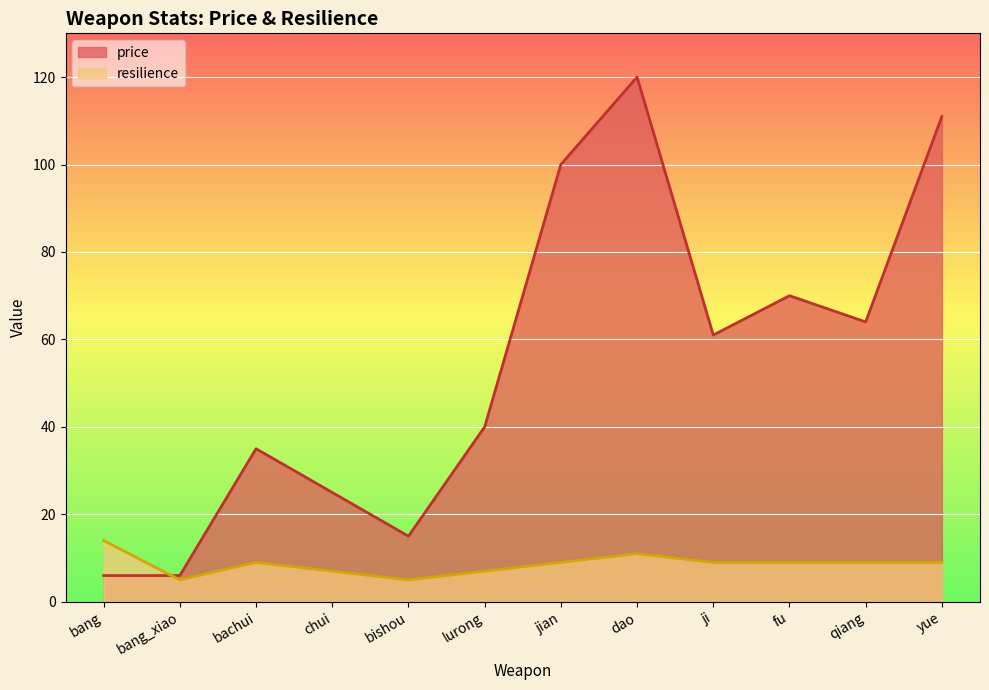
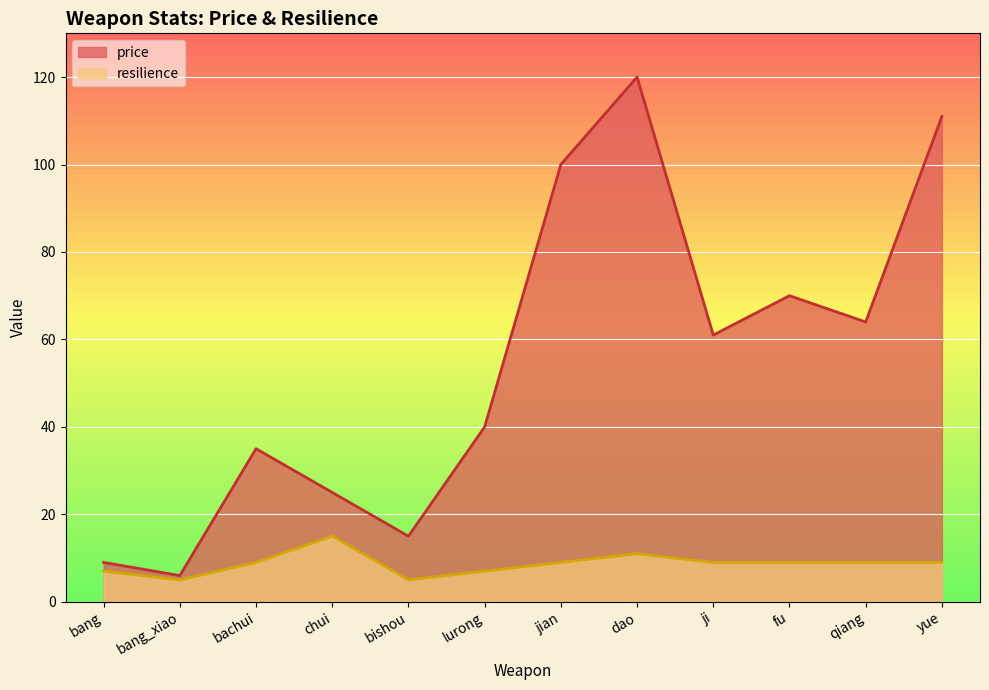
  {
    "price": {
-     "bang": 6,
+     "bang": 9,
      "bang_xiao": 6,
      "bachui": 35,
      "chui": 25,
      "bishou": 15,
      "lurong": 40,
      "jian": 100,
      "dao": 120,
      "ji": 61,
      "fu": 70,
      "qiang": 64,
      "yue": 111
    },
    "resilience": {
-     "bang": 14,
+     "bang": 7,
      "bang_xiao": 5,
      "bachui": 9,
-     "chui": 7,
+     "chui": 15,
      "bishou": 5,
      "lurong": 7,
      "jian": 9,
      "dao": 11,
      "ji": 9,
      "fu": 9,
      "qiang": 9,
      "yue": 9
    }
  }
